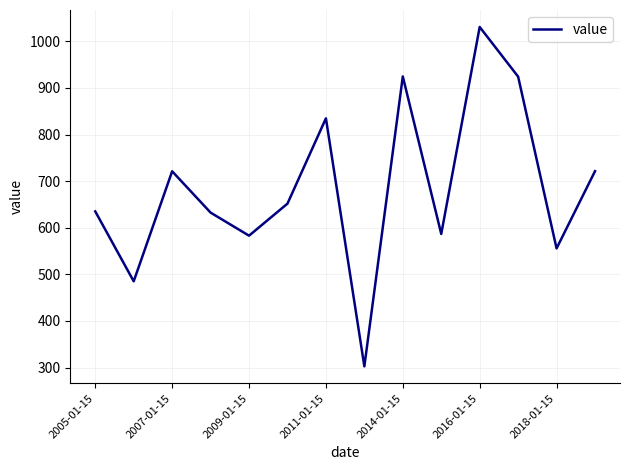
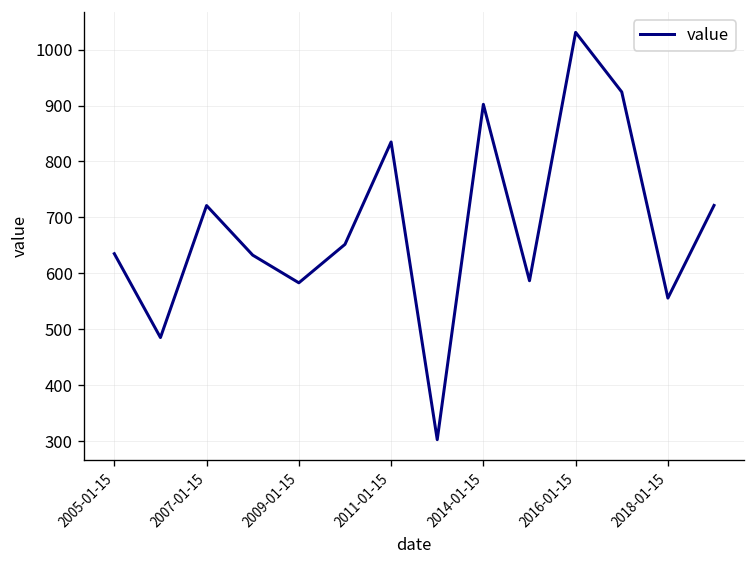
  {
    "2005-01-15": 640,
    "2007-01-15": 720,
    "2009-01-15": 580,
    "2011-01-15": 830,
-   "2014-01-15": 920,
+   "2014-01-15": 900,
    "2016-01-15": 1030,
    "2018-01-15": 560
  }
